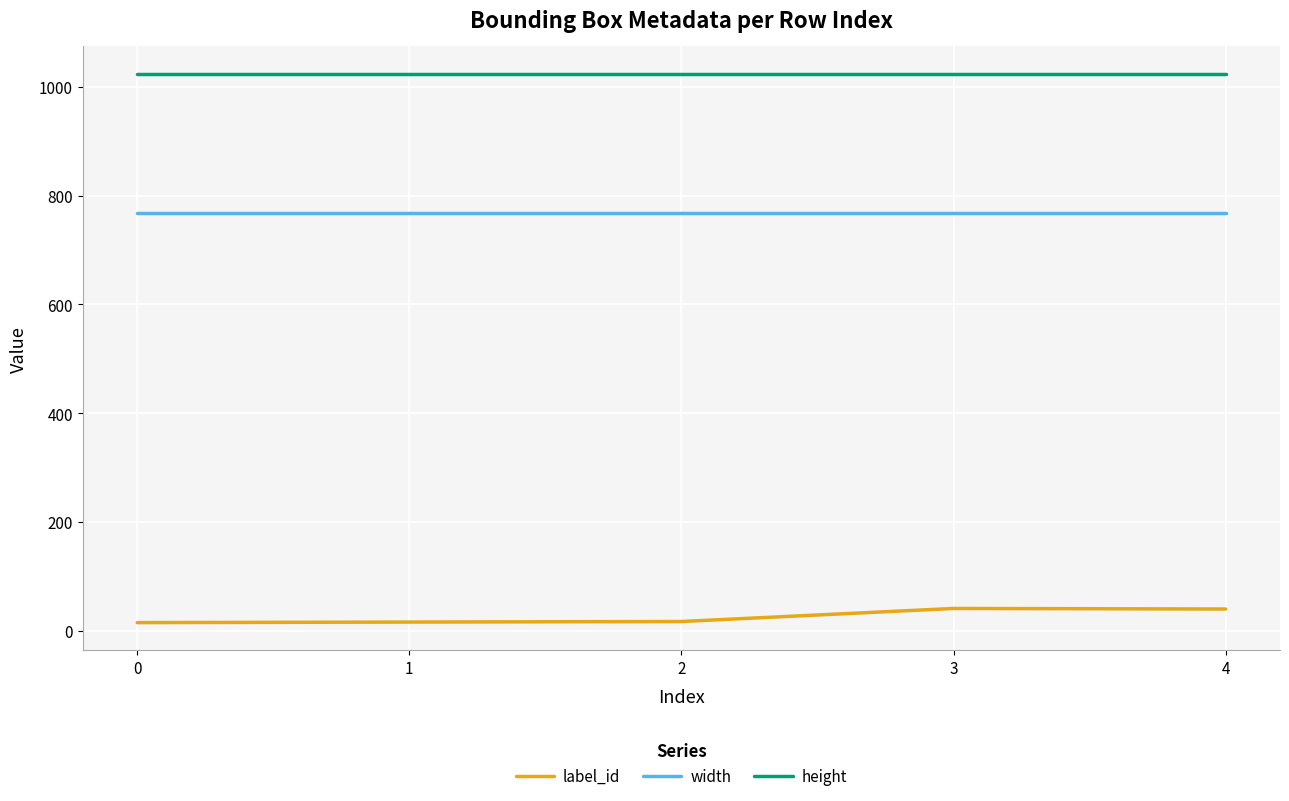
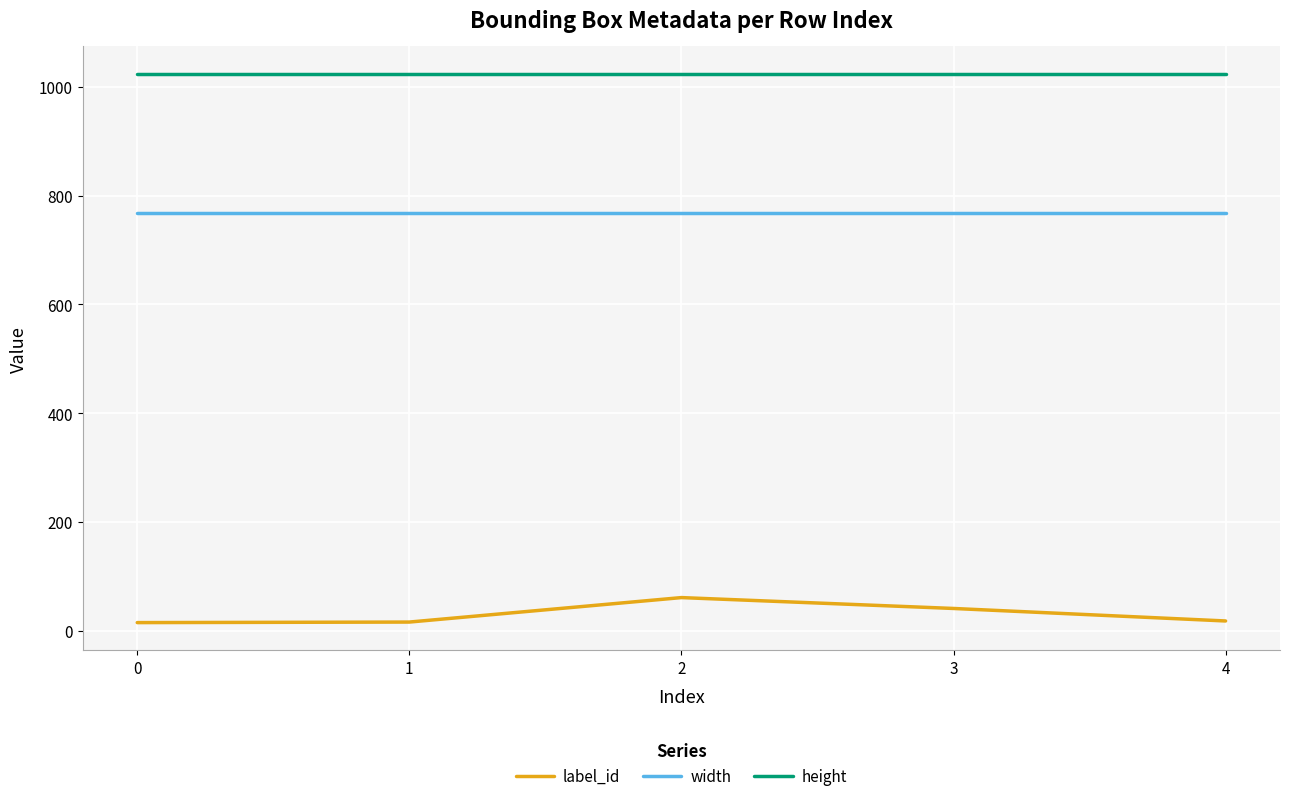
  {
    "label_id": {
      "0": 20,
      "1": 20,
-     "2": 20,
+     "2": 60,
      "3": 40,
-     "4": 40
+     "4": 20
    },
    "width": {
      "0": 770,
      "1": 770,
      "2": 770,
      "3": 770,
      "4": 770
    },
    "height": {
      "0": 1020,
      "1": 1020,
      "2": 1020,
      "3": 1020,
      "4": 1020
    }
  }
